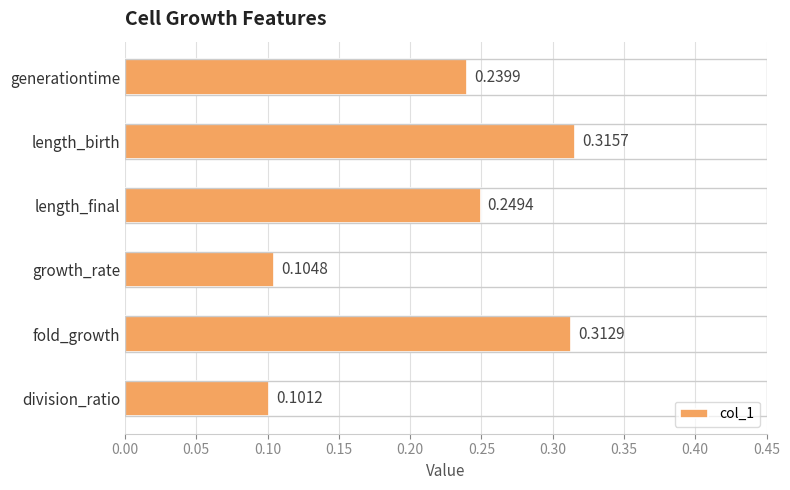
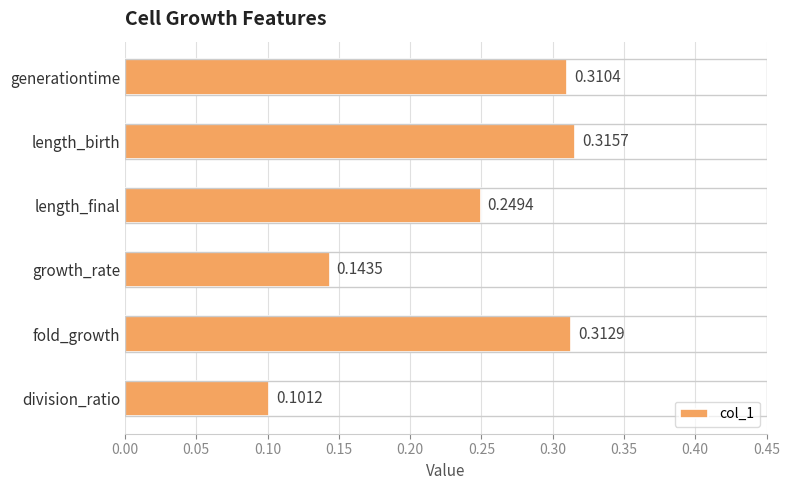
  {
-   "generationtime": 0.2399,
+   "generationtime": 0.3104,
    "length_birth": 0.3157,
    "length_final": 0.2494,
-   "growth_rate": 0.1048,
+   "growth_rate": 0.1435,
    "fold_growth": 0.3129,
    "division_ratio": 0.1012
  }
